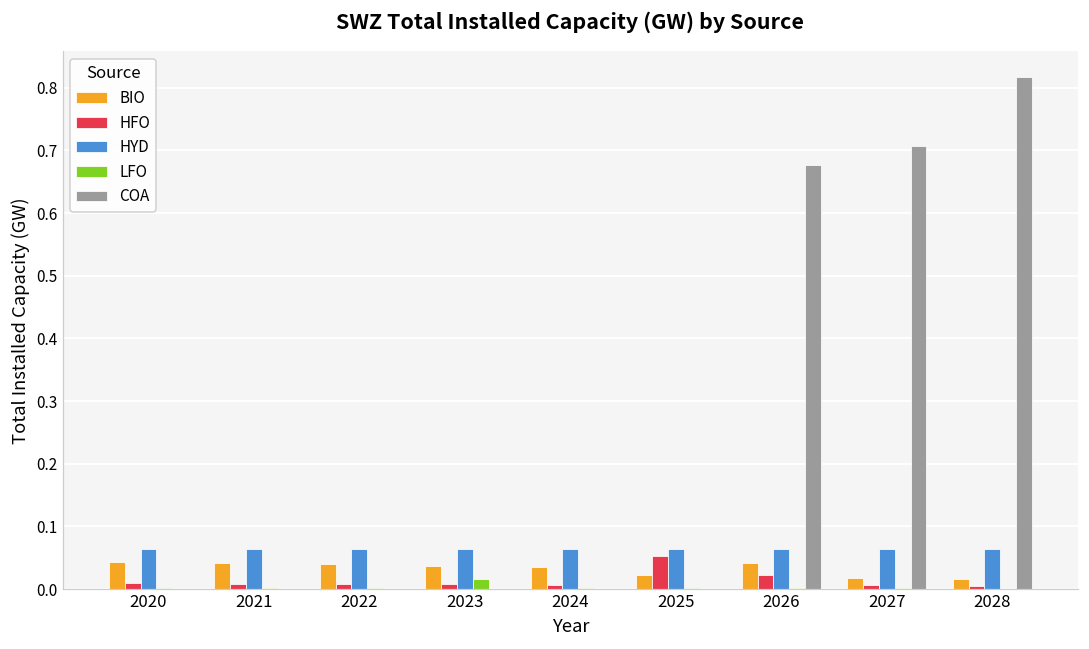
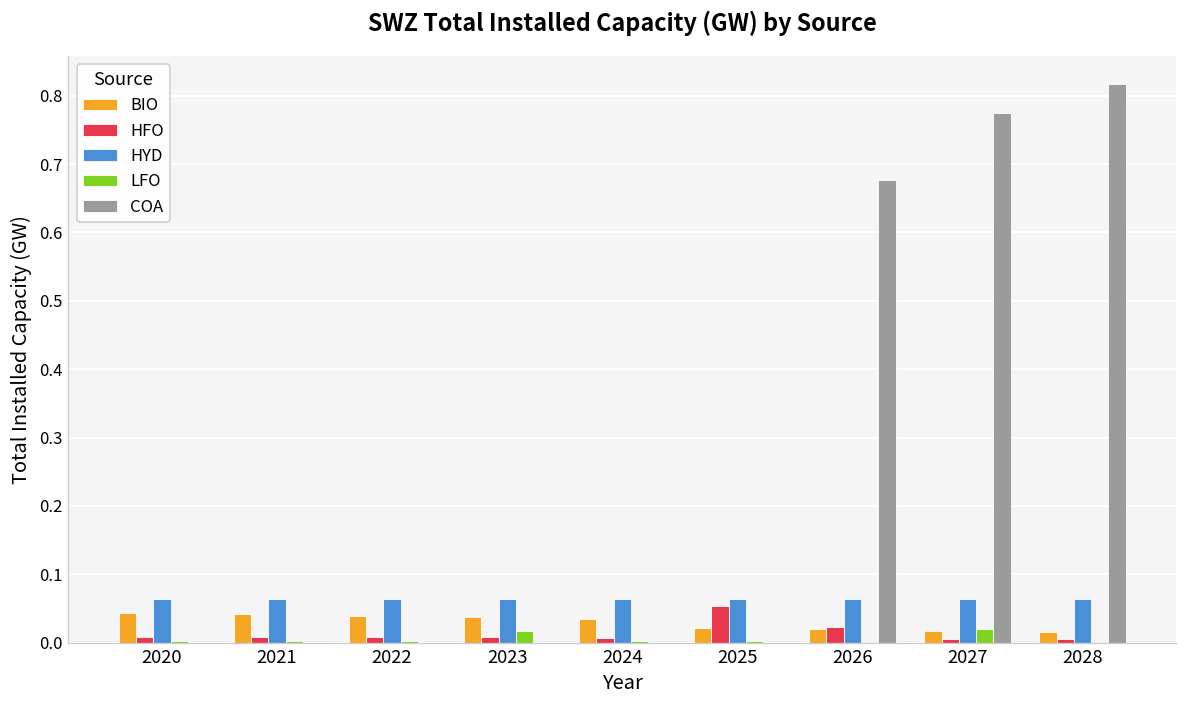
  {
    "BIO": {
      "2020": 0.04,
      "2021": 0.04,
      "2022": 0.04,
      "2023": 0.04,
      "2024": 0.04,
      "2025": 0.02,
-     "2026": 0.04,
+     "2026": 0.02,
      "2027": 0.02,
      "2028": 0.02
    },
    "HFO": {
      "2020": 0.01,
      "2021": 0.01,
      "2022": 0.01,
      "2023": 0.01,
      "2024": 0.01,
      "2025": 0.05,
      "2026": 0.02,
      "2027": 0.01,
      "2028": 0.01
    },
    "HYD": {
      "2020": 0.06,
      "2021": 0.06,
      "2022": 0.06,
      "2023": 0.06,
      "2024": 0.06,
      "2025": 0.06,
      "2026": 0.06,
      "2027": 0.06,
      "2028": 0.06
    },
    "LFO": {
      "2023": 0.02,
-     "2027": 0.00
+     "2027": 0.02
    },
    "COA": {
      "2020": 0.00,
      "2021": 0.00,
      "2022": 0.00,
      "2023": 0.00,
      "2024": 0.00,
      "2025": 0.00,
      "2026": 0.68,
-     "2027": 0.71,
+     "2027": 0.78,
      "2028": 0.82
    }
  }
